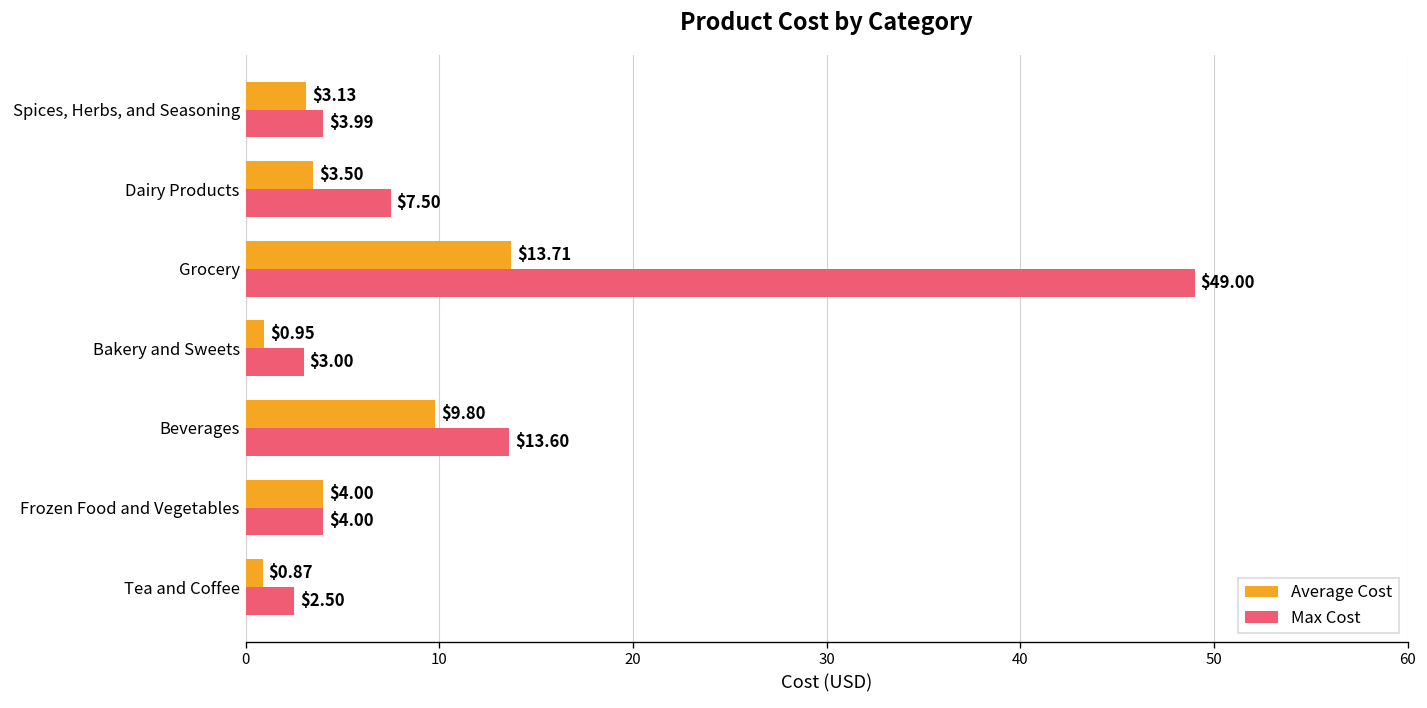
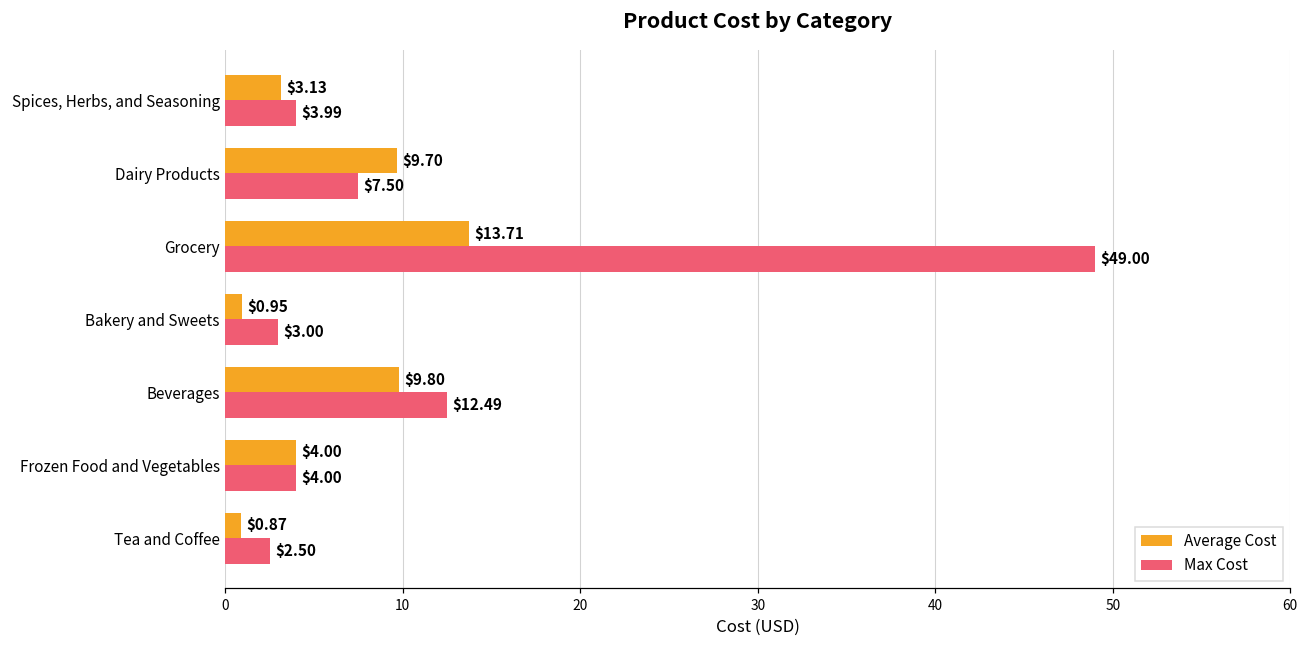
  {
    "Average Cost": {
      "Spices, Herbs, and Seasoning": "$3.13",
-     "Dairy Products": "$3.50",
+     "Dairy Products": "$9.70",
      "Grocery": "$13.71",
      "Bakery and Sweets": "$0.95",
      "Beverages": "$9.80",
      "Frozen Food and Vegetables": "$4.00",
      "Tea and Coffee": "$0.87"
    },
    "Max Cost": {
      "Spices, Herbs, and Seasoning": "$3.99",
      "Dairy Products": "$7.50",
      "Grocery": "$49.00",
      "Bakery and Sweets": "$3.00",
-     "Beverages": "$13.60",
+     "Beverages": "$12.49",
      "Frozen Food and Vegetables": "$4.00",
      "Tea and Coffee": "$2.50"
    }
  }
